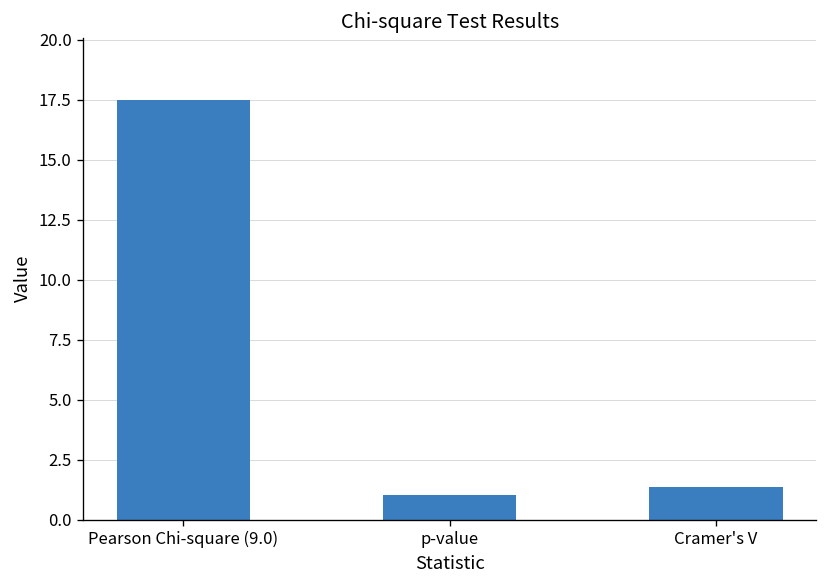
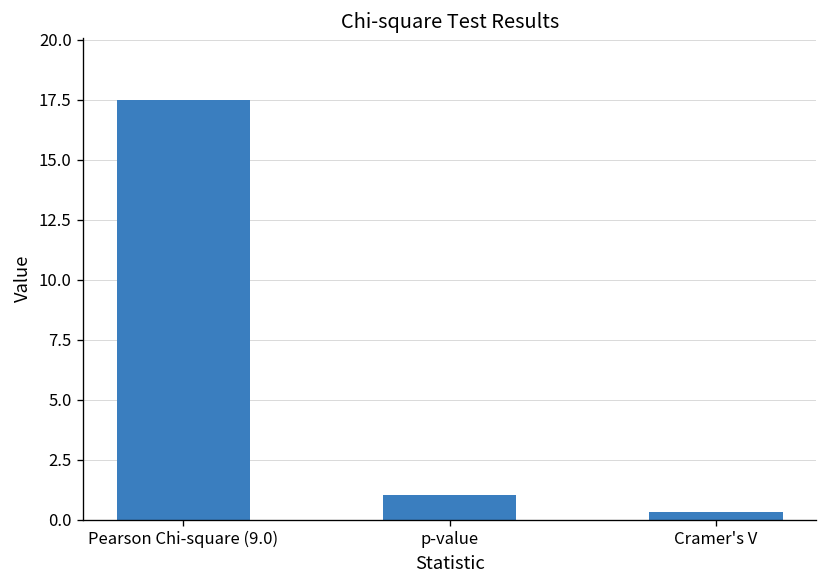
  {
    "Pearson Chi-square (9.0)": 17.5,
    "p-value": 1.0,
-   "Cramer's V": 1.4
+   "Cramer's V": 0.3
  }
